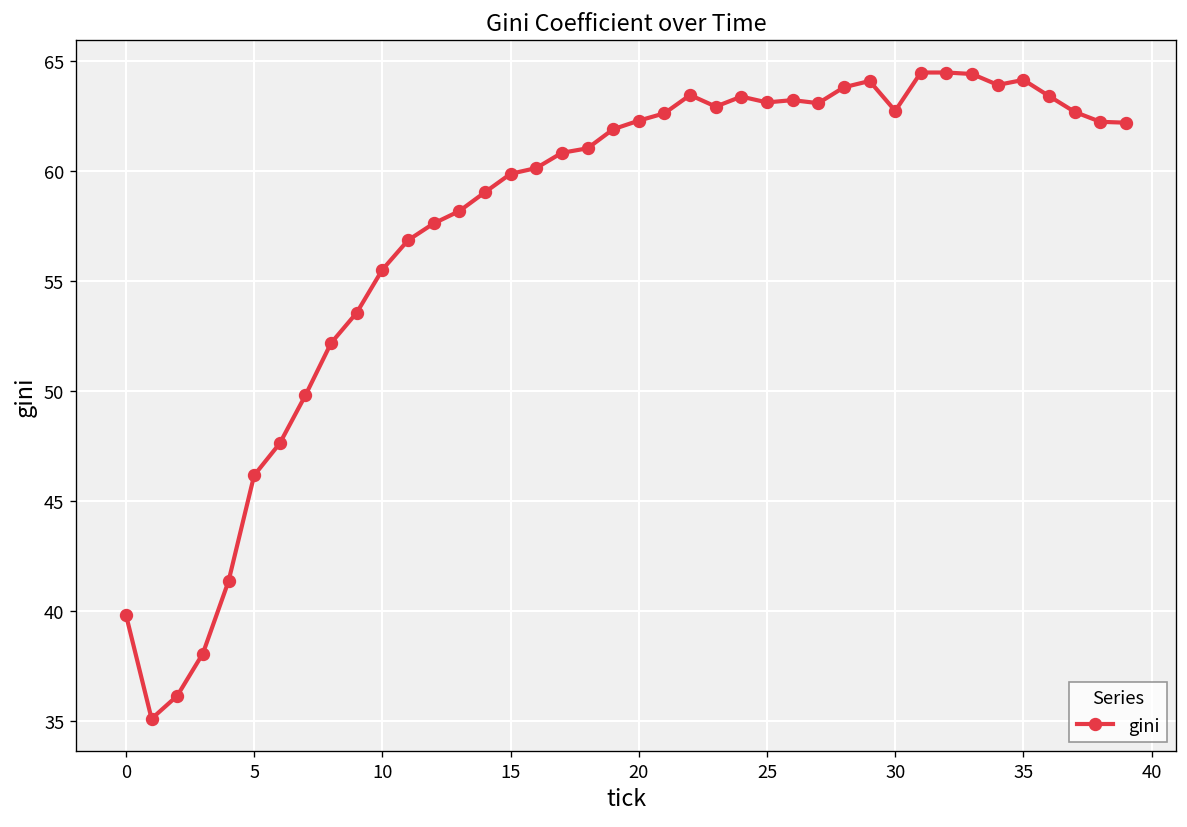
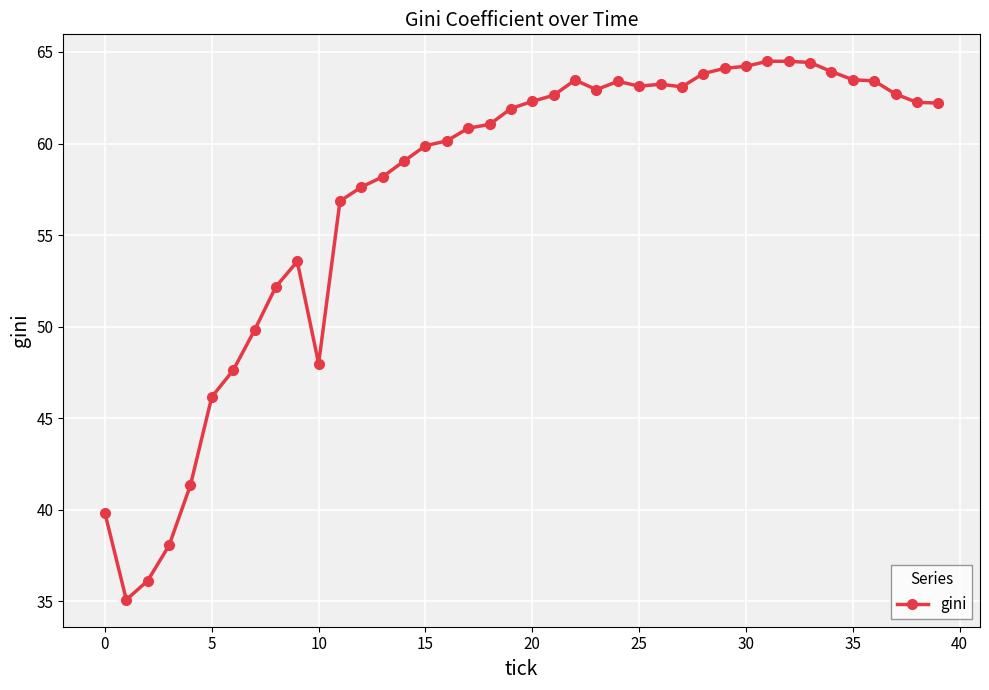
  {
    "0": 39.8,
    "5": 46.2,
-   "10": 55.5,
+   "10": 48.0,
    "15": 59.9,
    "20": 62.3,
    "25": 63.1,
-   "30": 62.7,
-   "35": 64.2
+   "30": 64.2,
+   "35": 63.5
  }
